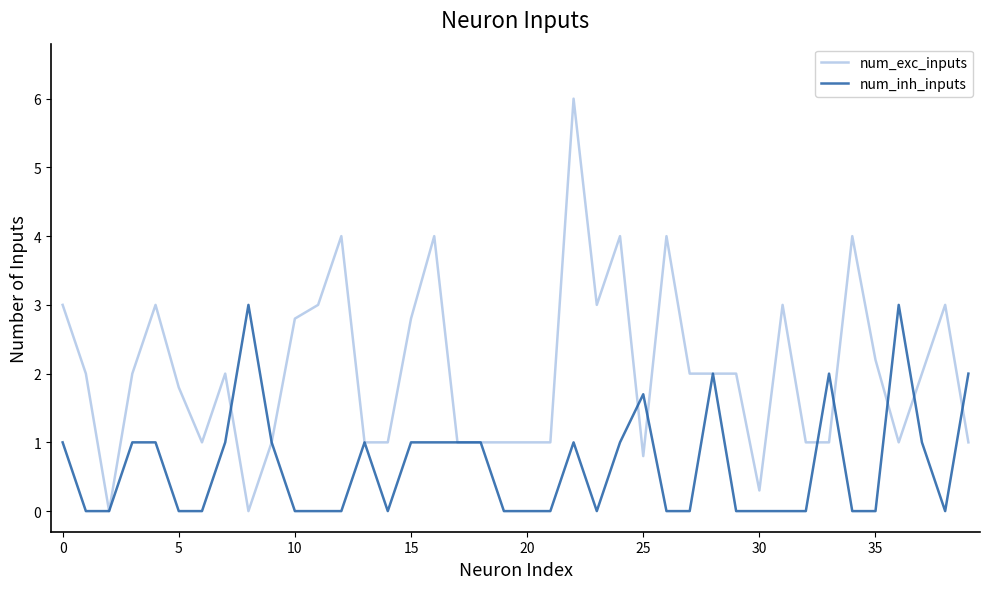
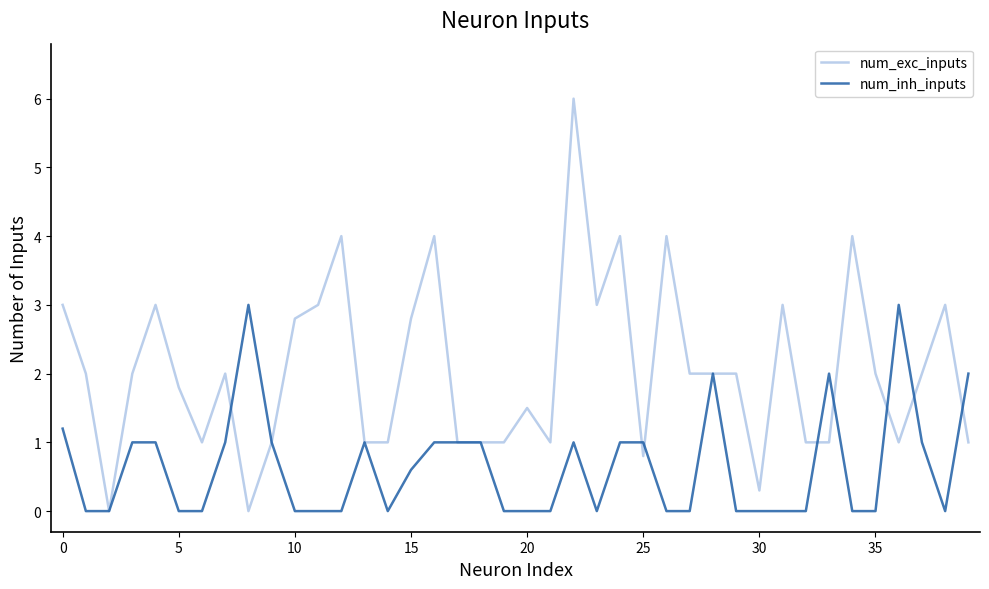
  {
    "num_exc_inputs": {
      "0": 3.0,
      "5": 1.8,
      "10": 2.8,
      "15": 2.8,
-     "20": 1.0,
+     "20": 1.5,
      "25": 0.8,
      "30": 0.3,
-     "35": 2.2
+     "35": 2.0
    },
    "num_inh_inputs": {
-     "0": 1.0,
+     "0": 1.2,
      "5": 0.0,
      "10": 0.0,
-     "15": 1.0,
+     "15": 0.6,
      "20": 0.0,
-     "25": 1.7,
+     "25": 1.0,
      "30": 0.0,
      "35": 0.0
    }
  }
